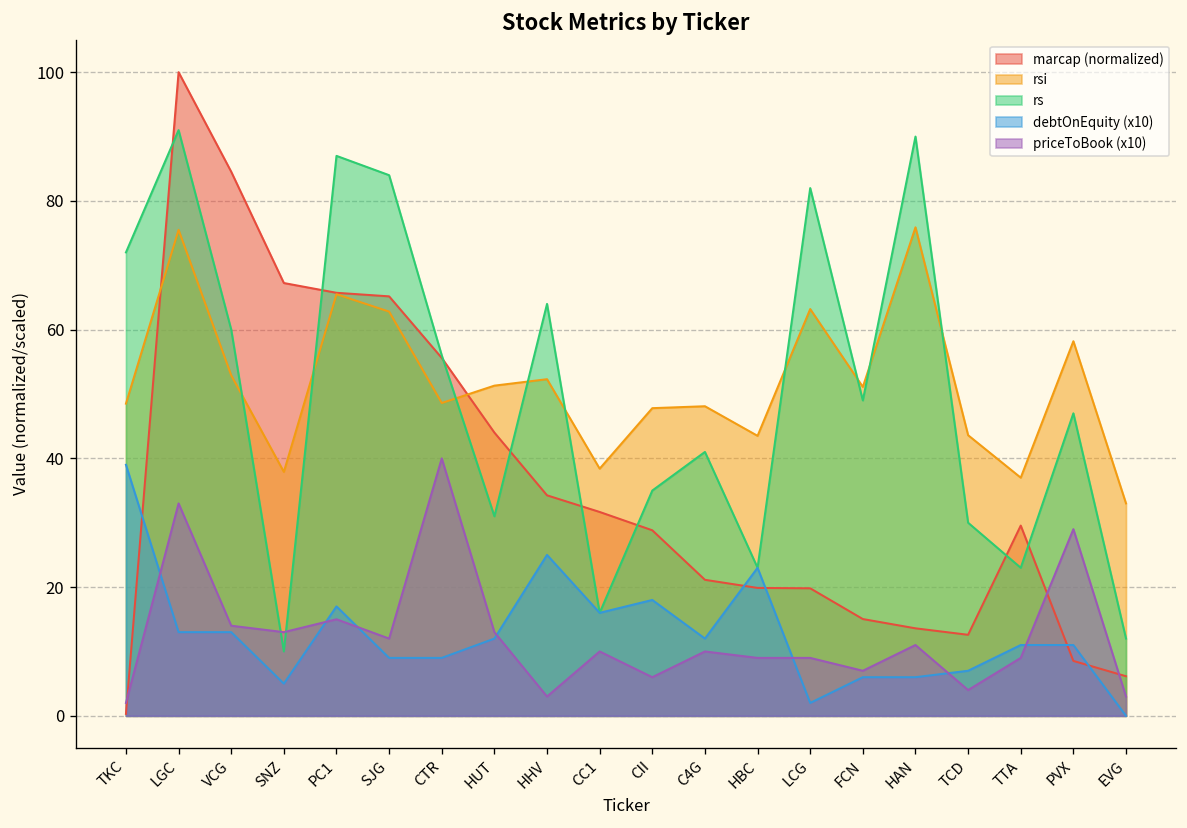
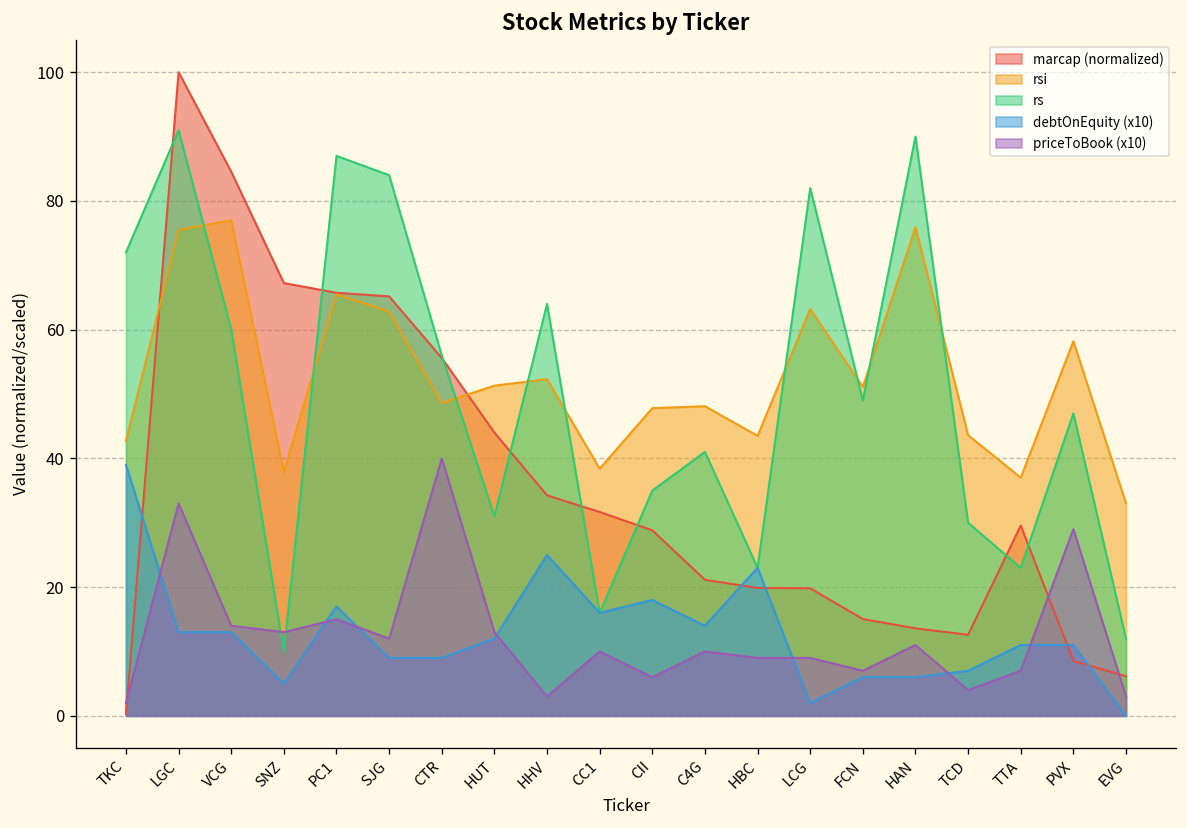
  {
    "marcap (normalized)": {
      "TKC": 0,
      "LGC": 100,
      "VCG": 85,
      "SNZ": 67,
      "SJG": 65,
      "HUT": 44,
      "HHV": 34,
      "CC1": 32,
      "CII": 29,
      "C4G": 21,
      "HBC": 20,
      "LCG": 20,
      "FCN": 15,
      "HAN": 14,
      "TCD": 13,
      "TTA": 30,
      "PVX": 9,
      "EVG": 6
    },
    "rsi": {
-     "TKC": 49,
+     "TKC": 43,
      "LGC": 76,
-     "VCG": 53,
+     "VCG": 77,
      "SNZ": 38,
      "SJG": 63,
      "CTR": 49,
      "HUT": 51,
      "HHV": 52,
      "CC1": 38,
      "CII": 48,
      "C4G": 48,
      "HBC": 44,
      "LCG": 63,
      "FCN": 51,
      "HAN": 76,
      "TCD": 44,
      "TTA": 37,
      "PVX": 58,
      "EVG": 33
    },
    "rs": {
      "TKC": 72,
      "LGC": 91,
      "VCG": 60,
      "SNZ": 10,
      "PC1": 87,
      "SJG": 84,
      "HUT": 31,
      "HHV": 64,
      "CII": 35,
      "C4G": 41,
      "LCG": 82,
      "FCN": 49,
      "HAN": 90,
      "TCD": 30,
      "TTA": 23,
      "PVX": 47,
      "EVG": 12
    },
    "debtOnEquity (x10)": {
      "TKC": 39,
      "LGC": 13,
      "VCG": 13,
      "SNZ": 5,
      "PC1": 17,
      "SJG": 9,
      "CTR": 9,
      "HUT": 12,
      "HHV": 25,
      "CII": 18,
-     "C4G": 12,
+     "C4G": 14,
      "LCG": 2,
      "FCN": 6,
      "HAN": 6,
      "TCD": 7,
      "TTA": 11,
      "PVX": 11,
      "EVG": 0
    },
    "priceToBook (x10)": {
      "TKC": 2,
      "LGC": 33,
      "VCG": 14,
      "SNZ": 13,
      "PC1": 15,
      "SJG": 12,
      "CTR": 40,
      "HUT": 13,
      "HHV": 3,
      "CC1": 10,
      "CII": 6,
      "C4G": 10,
      "HBC": 9,
      "LCG": 9,
      "FCN": 7,
      "HAN": 11,
      "TCD": 4,
-     "TTA": 9,
+     "TTA": 7,
      "PVX": 29,
      "EVG": 3
    }
  }
